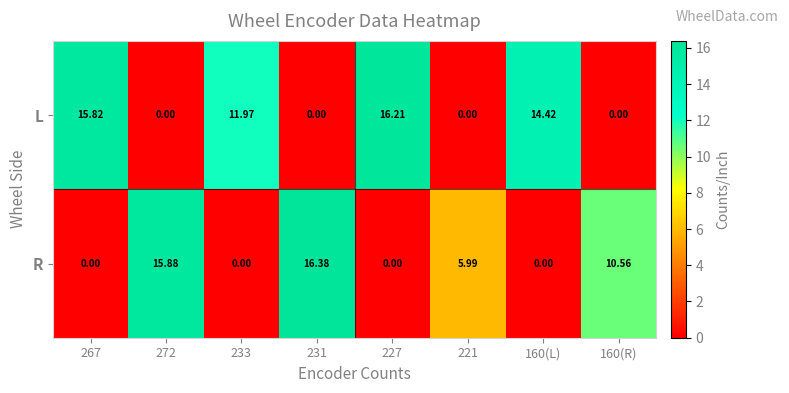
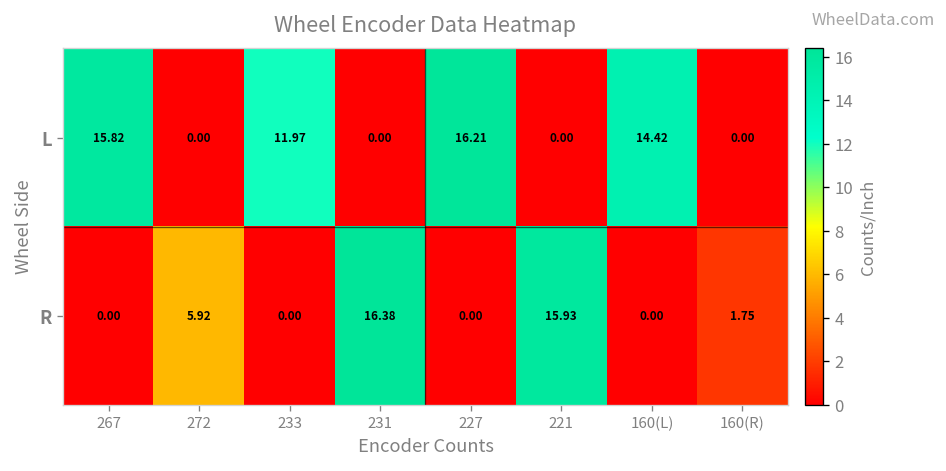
  {
    "L": {
      "267": 15.82,
      "272": 0.00,
      "233": 11.97,
      "231": 0.00,
      "227": 16.21,
      "221": 0.00,
      "160(L)": 14.42,
      "160(R)": 0.00
    },
    "R": {
      "267": 0.00,
-     "272": 15.88,
+     "272": 5.92,
      "233": 0.00,
      "231": 16.38,
      "227": 0.00,
-     "221": 5.99,
+     "221": 15.93,
      "160(L)": 0.00,
-     "160(R)": 10.56
+     "160(R)": 1.75
    }
  }
